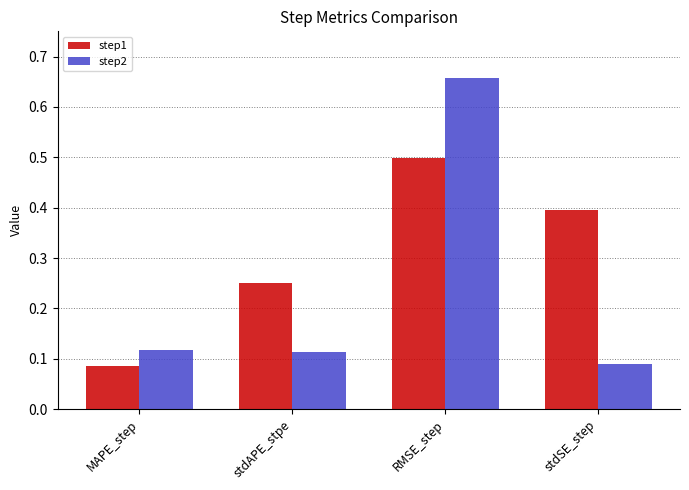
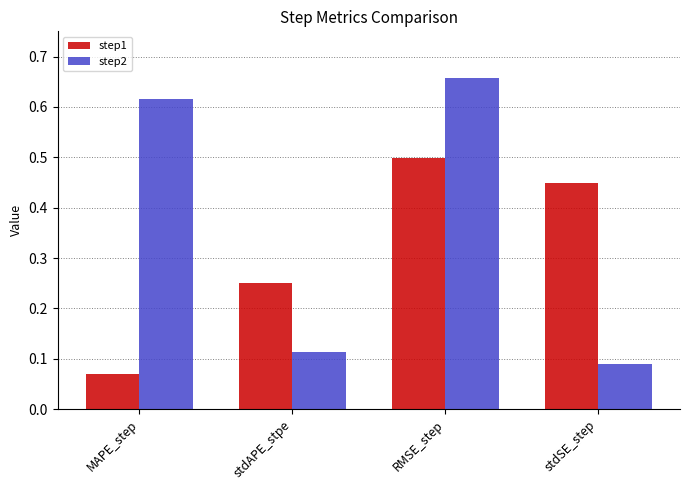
  {
    "step1": {
-     "MAPE_step": 0.09,
+     "MAPE_step": 0.07,
      "stdAPE_stpe": 0.25,
      "RMSE_step": 0.50,
-     "stdSE_step": 0.39
+     "stdSE_step": 0.45
    },
    "step2": {
-     "MAPE_step": 0.12,
+     "MAPE_step": 0.62,
      "stdAPE_stpe": 0.11,
      "RMSE_step": 0.66,
      "stdSE_step": 0.09
    }
  }
